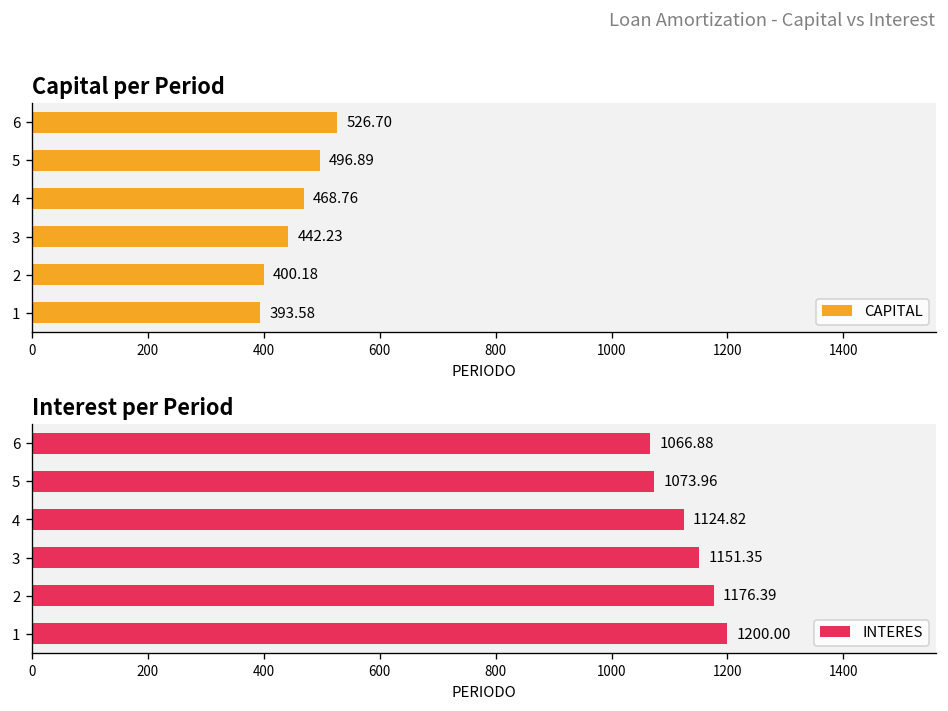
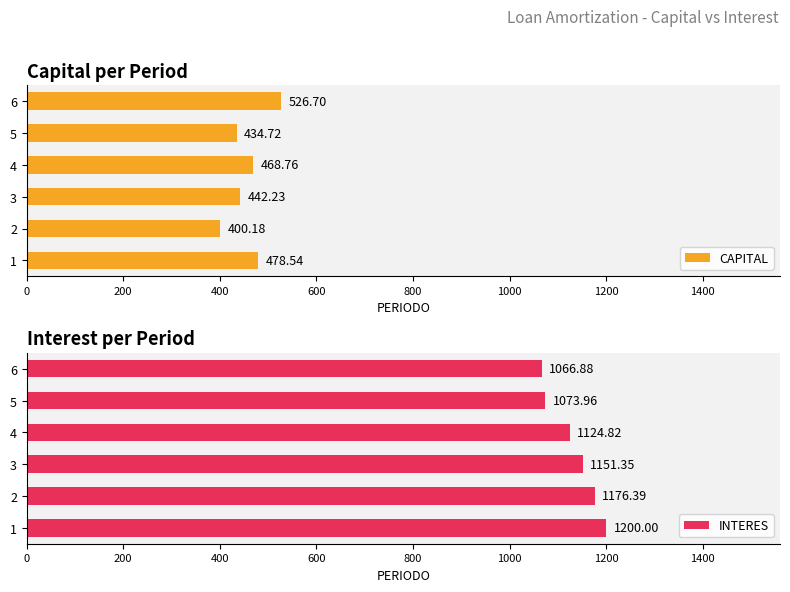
  {
    "Capital per Period": {
      "6": 526.70,
-     "5": 496.89,
+     "5": 434.72,
      "4": 468.76,
      "3": 442.23,
      "2": 400.18,
-     "1": 393.58
+     "1": 478.54
    },
    "Interest per Period": {
      "6": 1066.88,
      "5": 1073.96,
      "4": 1124.82,
      "3": 1151.35,
      "2": 1176.39,
      "1": 1200.00
    }
  }
